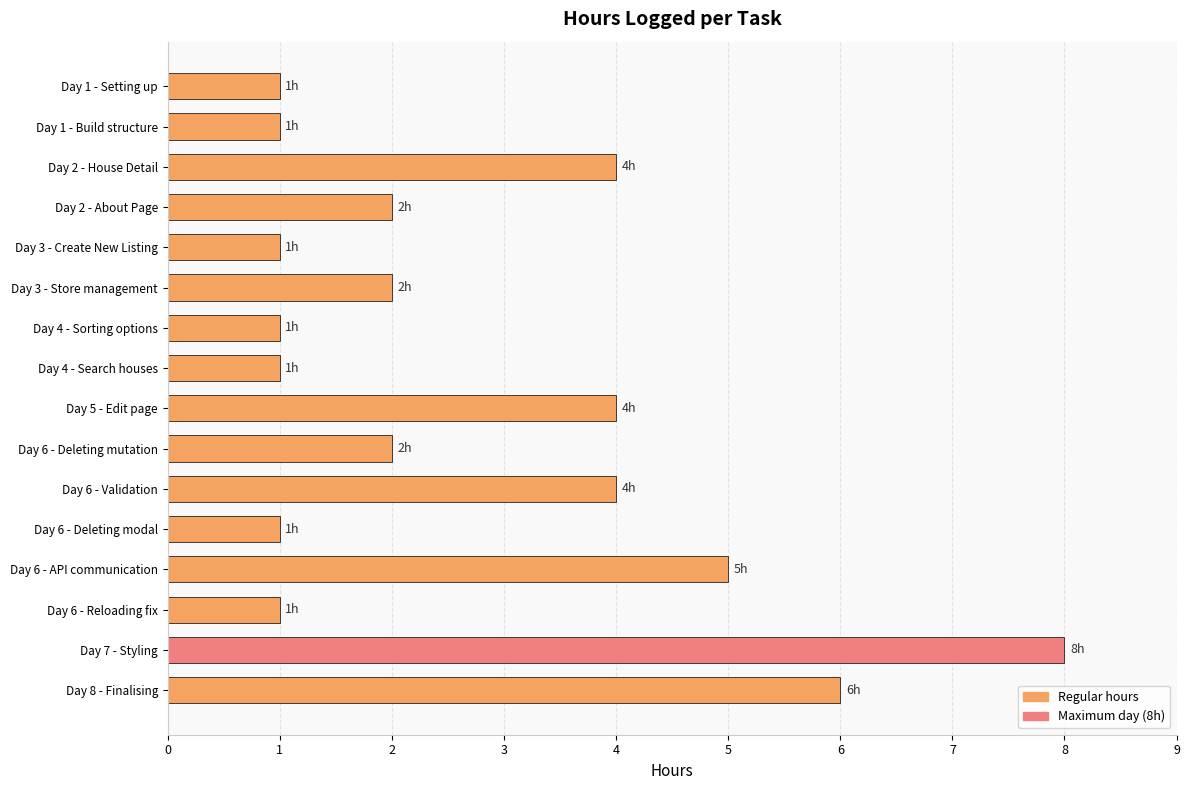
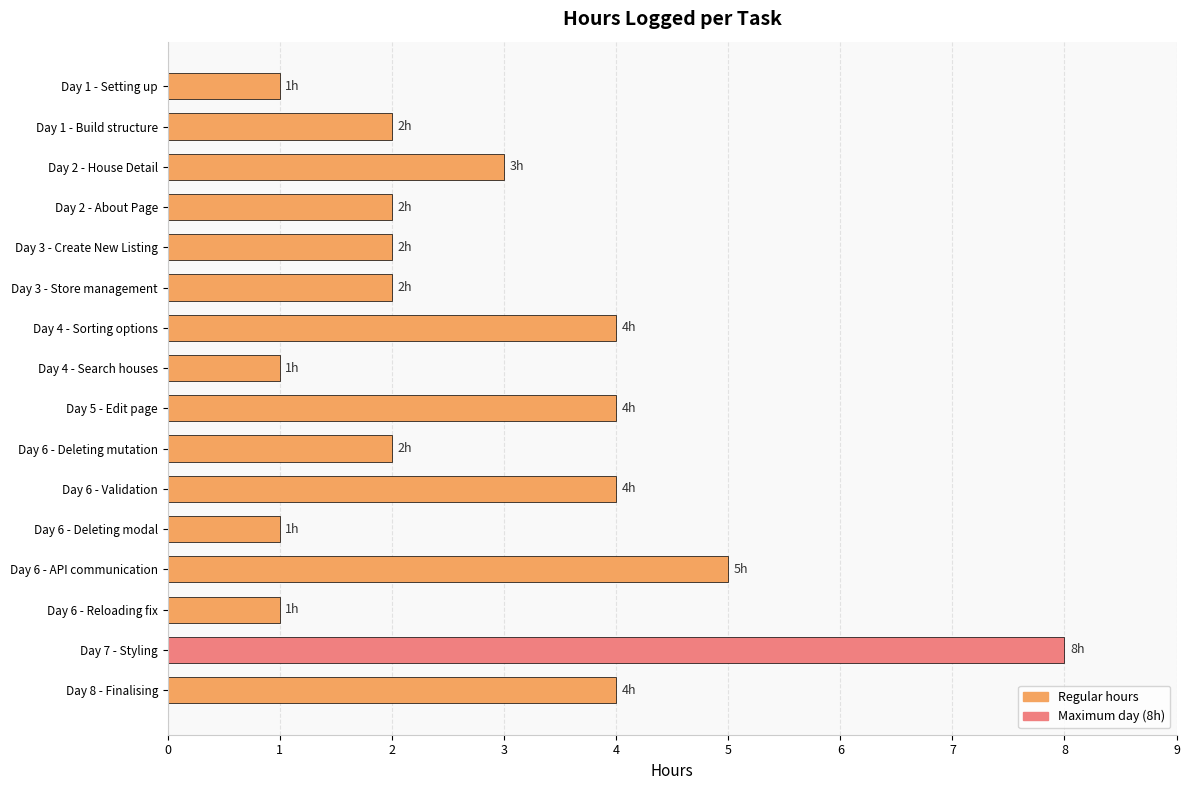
  {
    "Day 1 - Setting up": "1h",
-   "Day 1 - Build structure": "1h",
-   "Day 2 - House Detail": "4h",
+   "Day 1 - Build structure": "2h",
+   "Day 2 - House Detail": "3h",
    "Day 2 - About Page": "2h",
-   "Day 3 - Create New Listing": "1h",
+   "Day 3 - Create New Listing": "2h",
    "Day 3 - Store management": "2h",
-   "Day 4 - Sorting options": "1h",
+   "Day 4 - Sorting options": "4h",
    "Day 4 - Search houses": "1h",
    "Day 5 - Edit page": "4h",
    "Day 6 - Deleting mutation": "2h",
    "Day 6 - Validation": "4h",
    "Day 6 - Deleting modal": "1h",
    "Day 6 - API communication": "5h",
    "Day 6 - Reloading fix": "1h",
    "Day 7 - Styling": "8h",
-   "Day 8 - Finalising": "6h"
+   "Day 8 - Finalising": "4h"
  }
